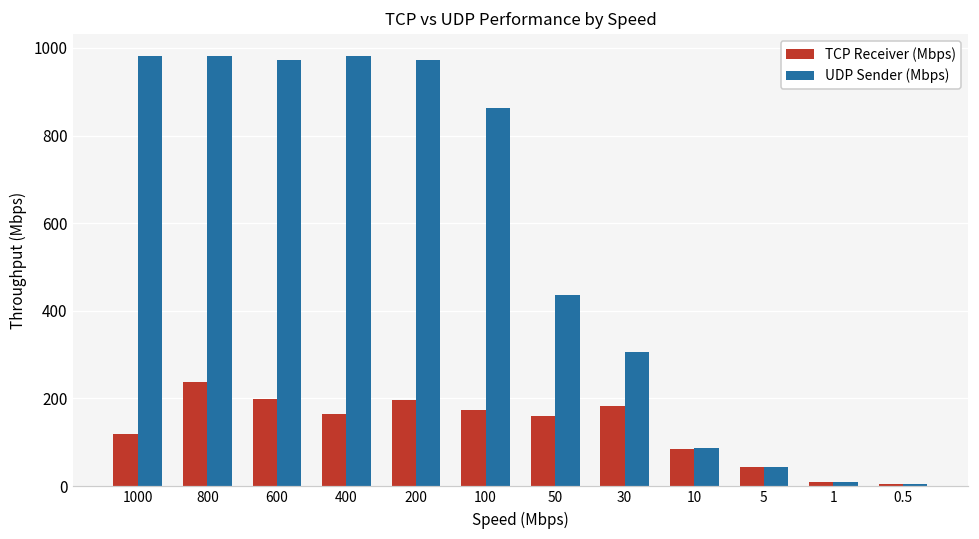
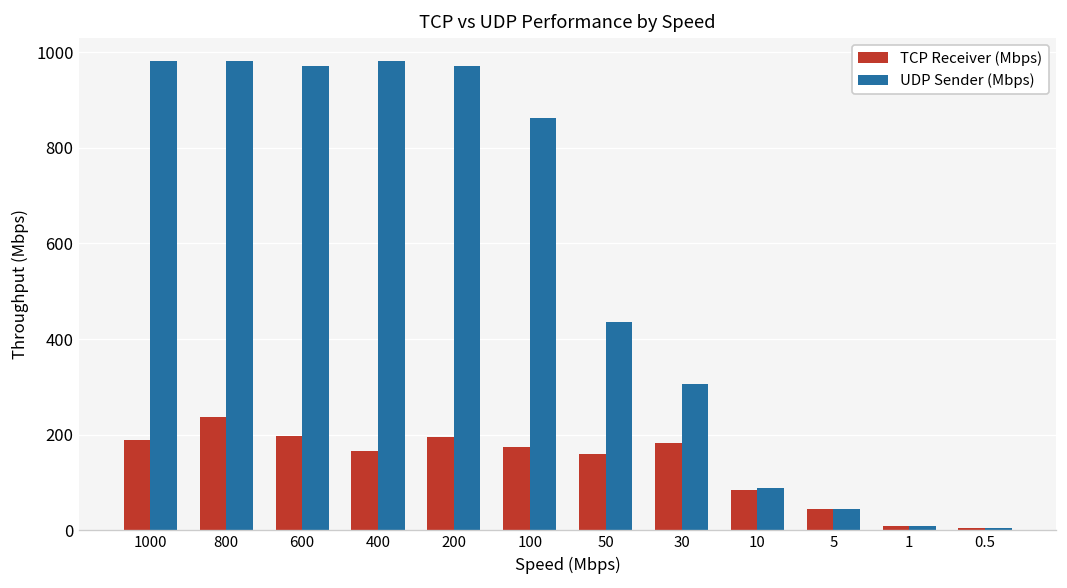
  {
    "TCP Receiver (Mbps)": {
-     "1000": 120,
+     "1000": 190,
      "800": 240,
      "600": 200,
      "400": 170,
      "200": 200,
      "100": 170,
      "50": 160,
      "30": 180,
      "10": 80,
      "5": 40,
      "1": 10
    },
    "UDP Sender (Mbps)": {
      "1000": 980,
      "800": 980,
      "600": 970,
      "400": 980,
      "200": 970,
      "100": 860,
      "50": 440,
      "30": 310,
      "10": 90,
      "5": 40,
      "1": 10
    }
  }
